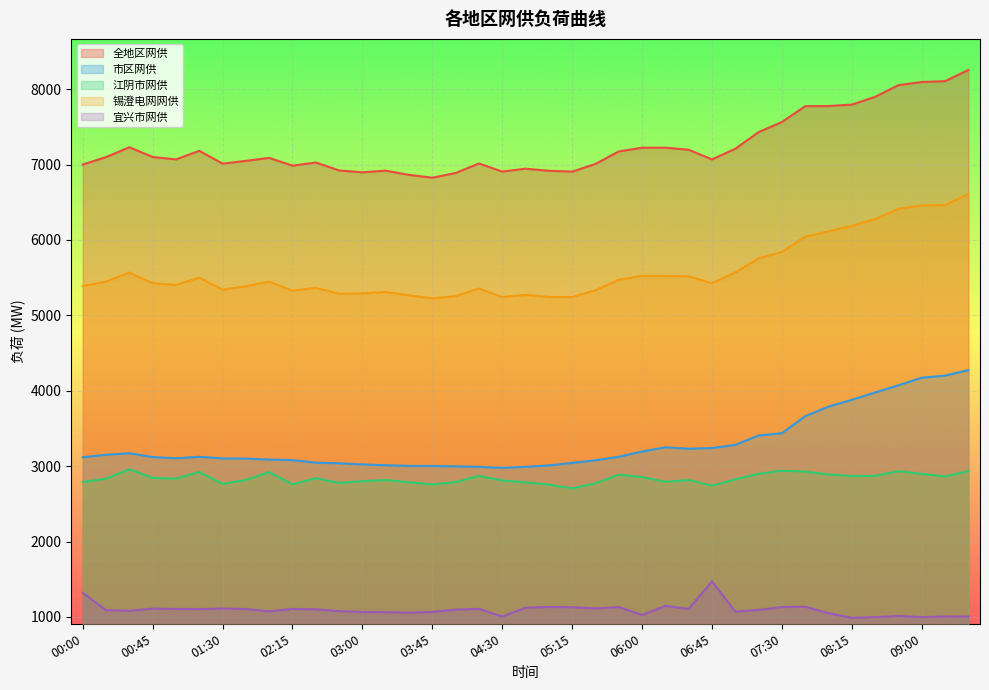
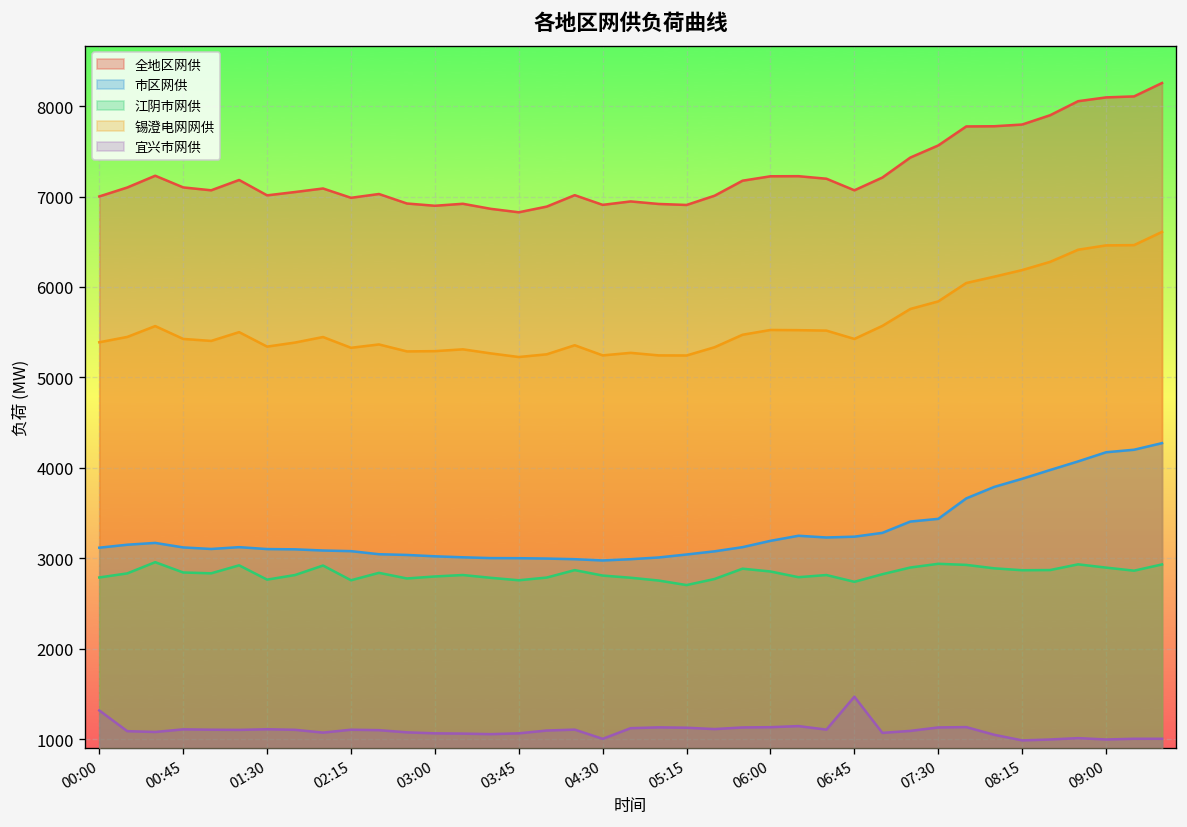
  {
    "宜兴市网供": {
      "00:00": 1300,
      "00:45": 1100,
      "01:30": 1100,
      "02:15": 1100,
      "03:00": 1100,
      "03:45": 1100,
      "04:30": 1000,
      "05:15": 1100,
-     "06:00": 1000,
+     "06:00": 1100,
      "06:45": 1500,
      "07:30": 1100,
      "08:15": 1000,
      "09:00": 1000
    }
  }
